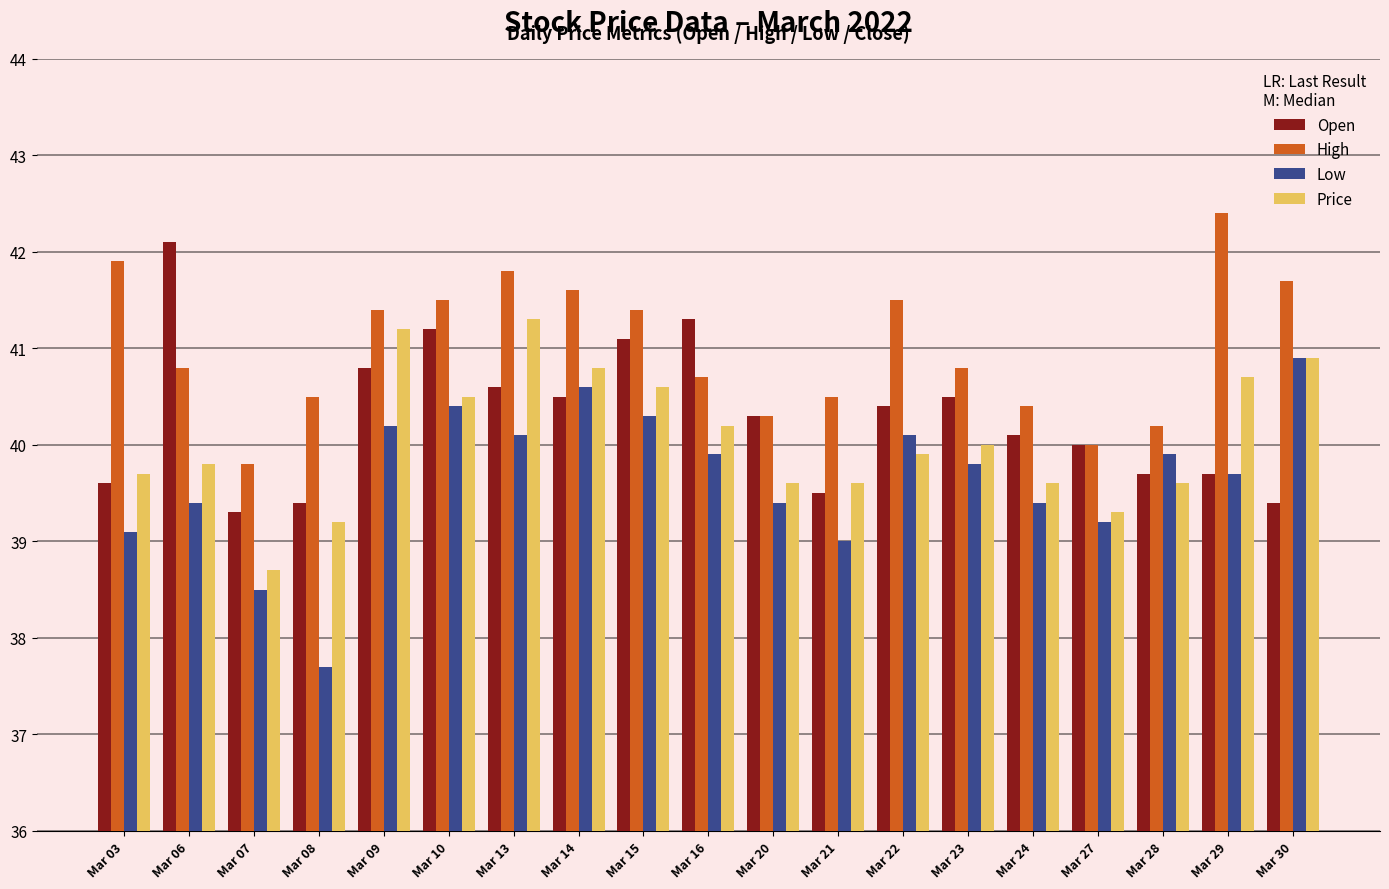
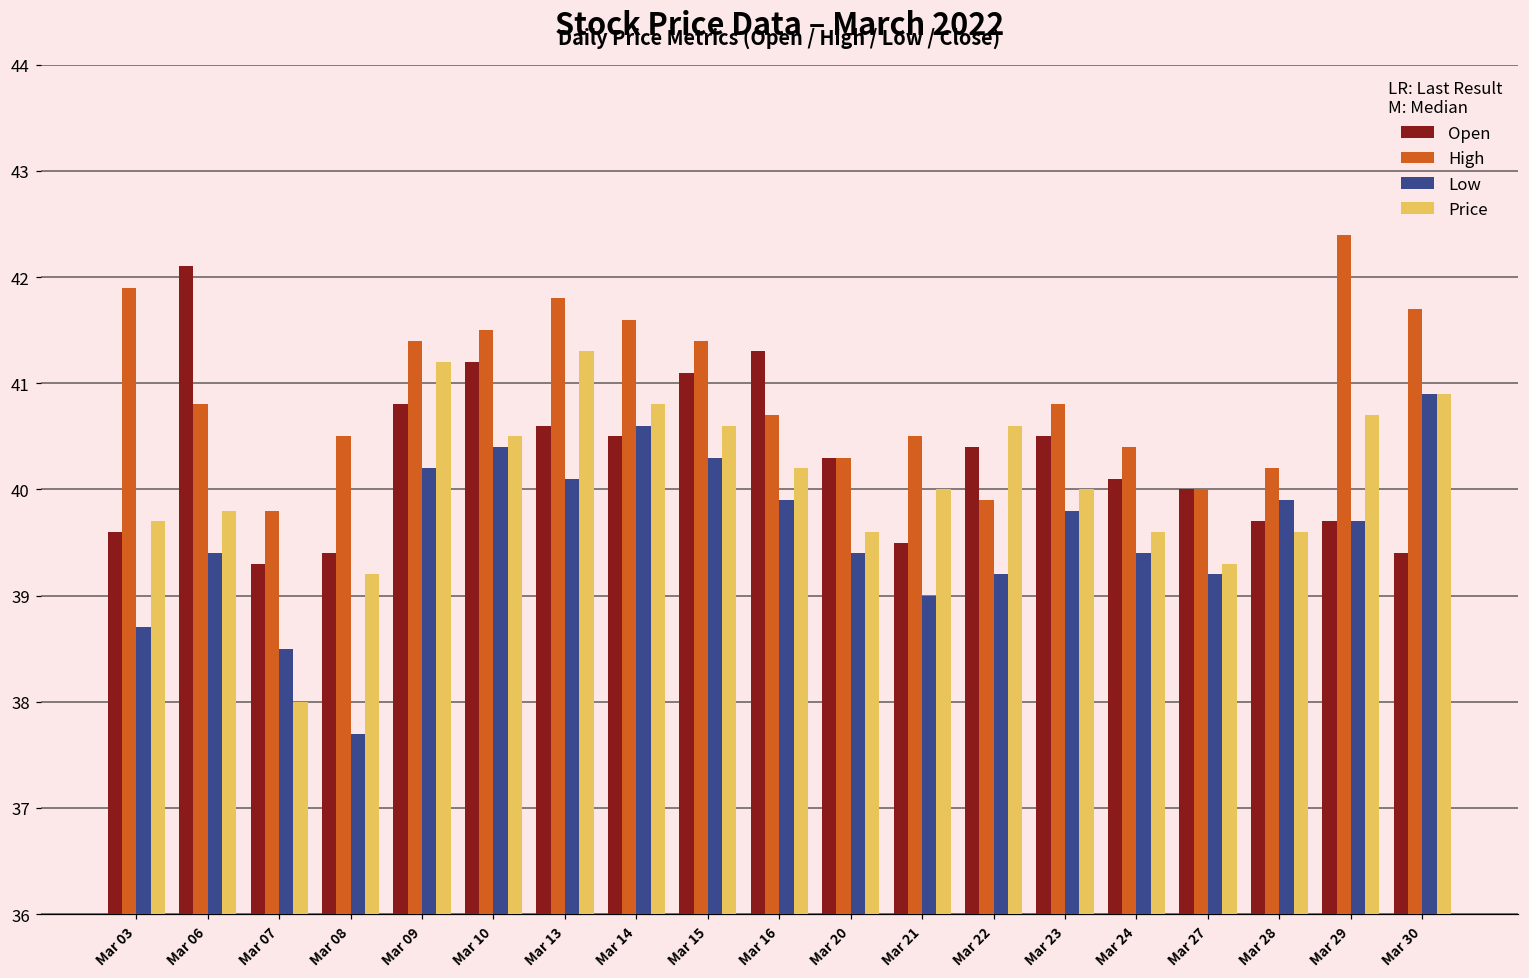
  {
    "Open": {
      "Mar 03": 39.6,
      "Mar 06": 42.1,
      "Mar 07": 39.3,
      "Mar 08": 39.4,
      "Mar 09": 40.8,
      "Mar 10": 41.2,
      "Mar 13": 40.6,
      "Mar 14": 40.5,
      "Mar 15": 41.1,
      "Mar 16": 41.3,
      "Mar 20": 40.3,
      "Mar 21": 39.5,
      "Mar 22": 40.4,
      "Mar 23": 40.5,
      "Mar 24": 40.1,
      "Mar 27": 40.0,
      "Mar 28": 39.7,
      "Mar 29": 39.7,
      "Mar 30": 39.4
    },
    "High": {
      "Mar 03": 41.9,
      "Mar 06": 40.8,
      "Mar 07": 39.8,
      "Mar 08": 40.5,
      "Mar 09": 41.4,
      "Mar 10": 41.5,
      "Mar 13": 41.8,
      "Mar 14": 41.6,
      "Mar 15": 41.4,
      "Mar 16": 40.7,
      "Mar 20": 40.3,
      "Mar 21": 40.5,
-     "Mar 22": 41.5,
+     "Mar 22": 39.9,
      "Mar 23": 40.8,
      "Mar 24": 40.4,
      "Mar 27": 40.0,
      "Mar 28": 40.2,
      "Mar 29": 42.4,
      "Mar 30": 41.7
    },
    "Low": {
-     "Mar 03": 39.1,
+     "Mar 03": 38.7,
      "Mar 06": 39.4,
      "Mar 07": 38.5,
      "Mar 08": 37.7,
      "Mar 09": 40.2,
      "Mar 10": 40.4,
      "Mar 13": 40.1,
      "Mar 14": 40.6,
      "Mar 15": 40.3,
      "Mar 16": 39.9,
      "Mar 20": 39.4,
      "Mar 21": 39.0,
-     "Mar 22": 40.1,
+     "Mar 22": 39.2,
      "Mar 23": 39.8,
      "Mar 24": 39.4,
      "Mar 27": 39.2,
      "Mar 28": 39.9,
      "Mar 29": 39.7,
      "Mar 30": 40.9
    },
    "Price": {
      "Mar 03": 39.7,
      "Mar 06": 39.8,
-     "Mar 07": 38.7,
+     "Mar 07": 38.0,
      "Mar 08": 39.2,
      "Mar 09": 41.2,
      "Mar 10": 40.5,
      "Mar 13": 41.3,
      "Mar 14": 40.8,
      "Mar 15": 40.6,
      "Mar 16": 40.2,
      "Mar 20": 39.6,
-     "Mar 21": 39.6,
-     "Mar 22": 39.9,
+     "Mar 21": 40.0,
+     "Mar 22": 40.6,
      "Mar 23": 40.0,
      "Mar 24": 39.6,
      "Mar 27": 39.3,
      "Mar 28": 39.6,
      "Mar 29": 40.7,
      "Mar 30": 40.9
    }
  }
